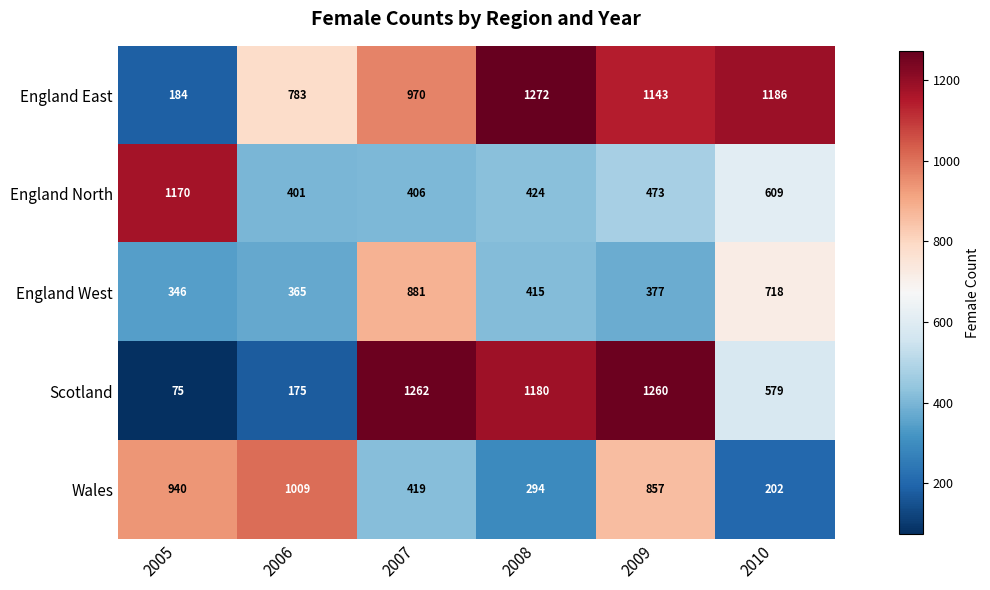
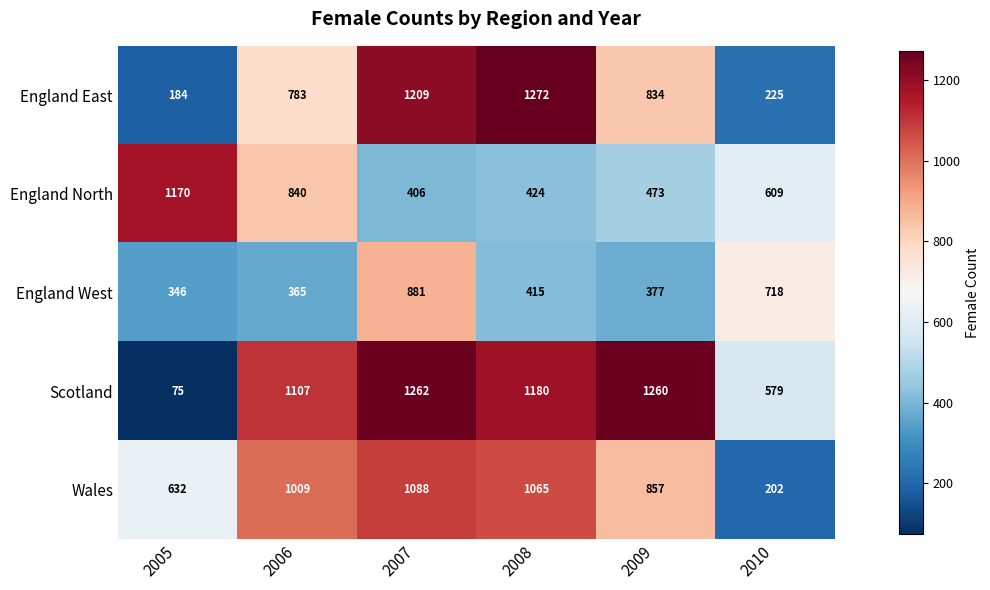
  {
    "England East": {
      "2005": 184,
      "2006": 783,
-     "2007": 970,
+     "2007": 1209,
      "2008": 1272,
-     "2009": 1143,
-     "2010": 1186
+     "2009": 834,
+     "2010": 225
    },
    "England North": {
      "2005": 1170,
-     "2006": 401,
+     "2006": 840,
      "2007": 406,
      "2008": 424,
      "2009": 473,
      "2010": 609
    },
    "England West": {
      "2005": 346,
      "2006": 365,
      "2007": 881,
      "2008": 415,
      "2009": 377,
      "2010": 718
    },
    "Scotland": {
      "2005": 75,
-     "2006": 175,
+     "2006": 1107,
      "2007": 1262,
      "2008": 1180,
      "2009": 1260,
      "2010": 579
    },
    "Wales": {
-     "2005": 940,
+     "2005": 632,
      "2006": 1009,
-     "2007": 419,
-     "2008": 294,
+     "2007": 1088,
+     "2008": 1065,
      "2009": 857,
      "2010": 202
    }
  }
